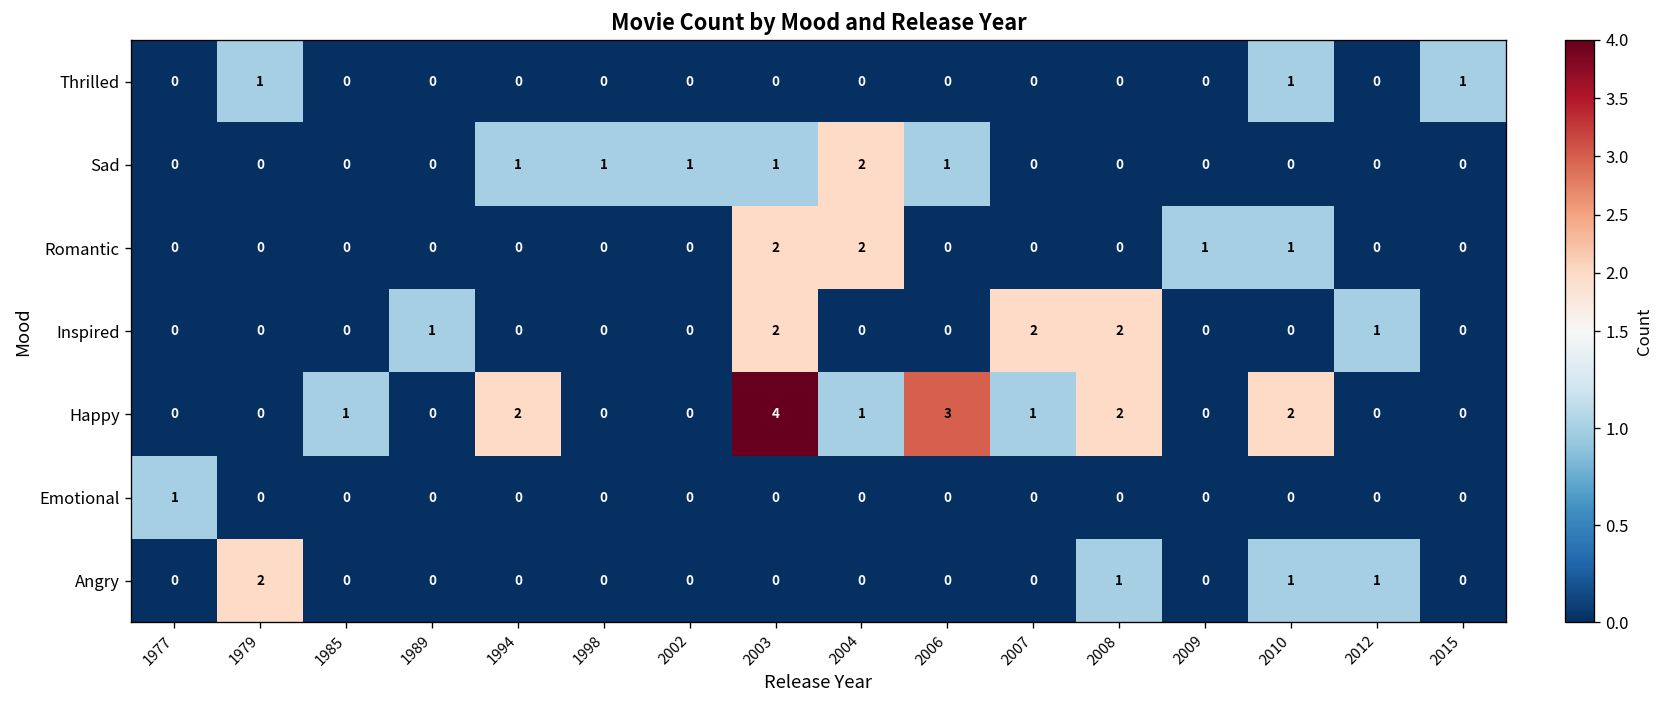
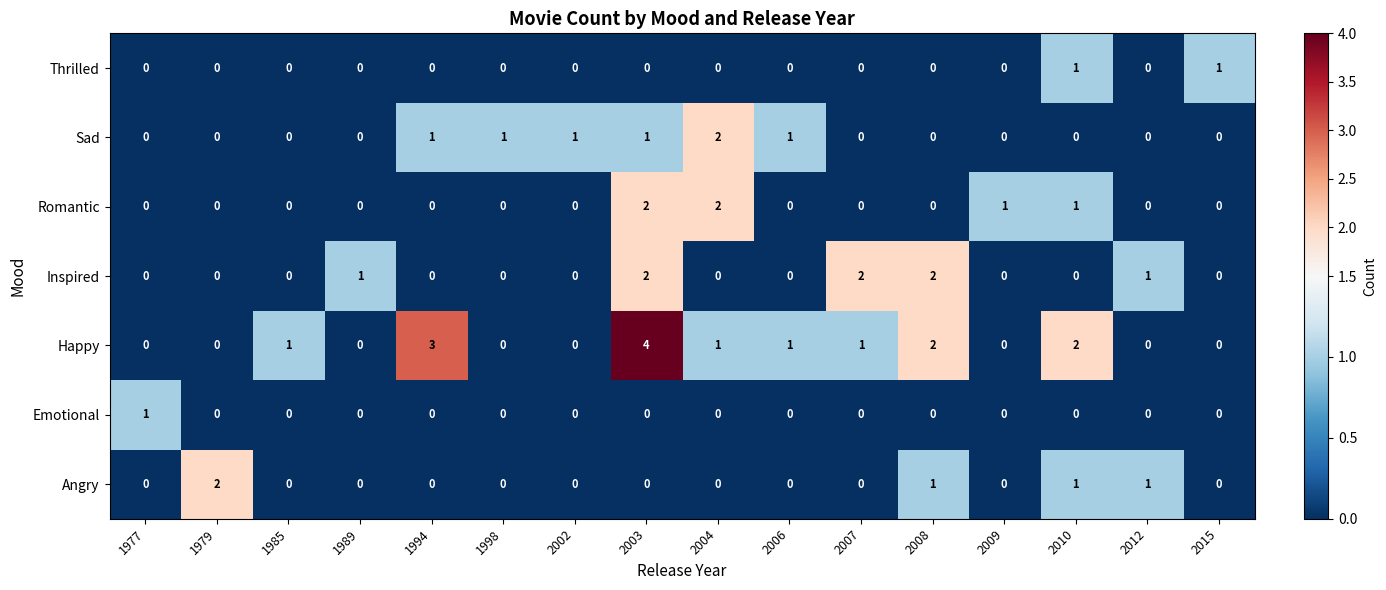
  {
    "Thrilled": {
      "1977": 0,
-     "1979": 1,
+     "1979": 0,
      "1985": 0,
      "1989": 0,
      "1994": 0,
      "1998": 0,
      "2002": 0,
      "2003": 0,
      "2004": 0,
      "2006": 0,
      "2007": 0,
      "2008": 0,
      "2009": 0,
      "2010": 1,
      "2012": 0,
      "2015": 1
    },
    "Sad": {
      "1977": 0,
      "1979": 0,
      "1985": 0,
      "1989": 0,
      "1994": 1,
      "1998": 1,
      "2002": 1,
      "2003": 1,
      "2004": 2,
      "2006": 1,
      "2007": 0,
      "2008": 0,
      "2009": 0,
      "2010": 0,
      "2012": 0,
      "2015": 0
    },
    "Romantic": {
      "1977": 0,
      "1979": 0,
      "1985": 0,
      "1989": 0,
      "1994": 0,
      "1998": 0,
      "2002": 0,
      "2003": 2,
      "2004": 2,
      "2006": 0,
      "2007": 0,
      "2008": 0,
      "2009": 1,
      "2010": 1,
      "2012": 0,
      "2015": 0
    },
    "Inspired": {
      "1977": 0,
      "1979": 0,
      "1985": 0,
      "1989": 1,
      "1994": 0,
      "1998": 0,
      "2002": 0,
      "2003": 2,
      "2004": 0,
      "2006": 0,
      "2007": 2,
      "2008": 2,
      "2009": 0,
      "2010": 0,
      "2012": 1,
      "2015": 0
    },
    "Happy": {
      "1977": 0,
      "1979": 0,
      "1985": 1,
      "1989": 0,
-     "1994": 2,
+     "1994": 3,
      "1998": 0,
      "2002": 0,
      "2003": 4,
      "2004": 1,
-     "2006": 3,
+     "2006": 1,
      "2007": 1,
      "2008": 2,
      "2009": 0,
      "2010": 2,
      "2012": 0,
      "2015": 0
    },
    "Emotional": {
      "1977": 1,
      "1979": 0,
      "1985": 0,
      "1989": 0,
      "1994": 0,
      "1998": 0,
      "2002": 0,
      "2003": 0,
      "2004": 0,
      "2006": 0,
      "2007": 0,
      "2008": 0,
      "2009": 0,
      "2010": 0,
      "2012": 0,
      "2015": 0
    },
    "Angry": {
      "1977": 0,
      "1979": 2,
      "1985": 0,
      "1989": 0,
      "1994": 0,
      "1998": 0,
      "2002": 0,
      "2003": 0,
      "2004": 0,
      "2006": 0,
      "2007": 0,
      "2008": 1,
      "2009": 0,
      "2010": 1,
      "2012": 1,
      "2015": 0
    }
  }
